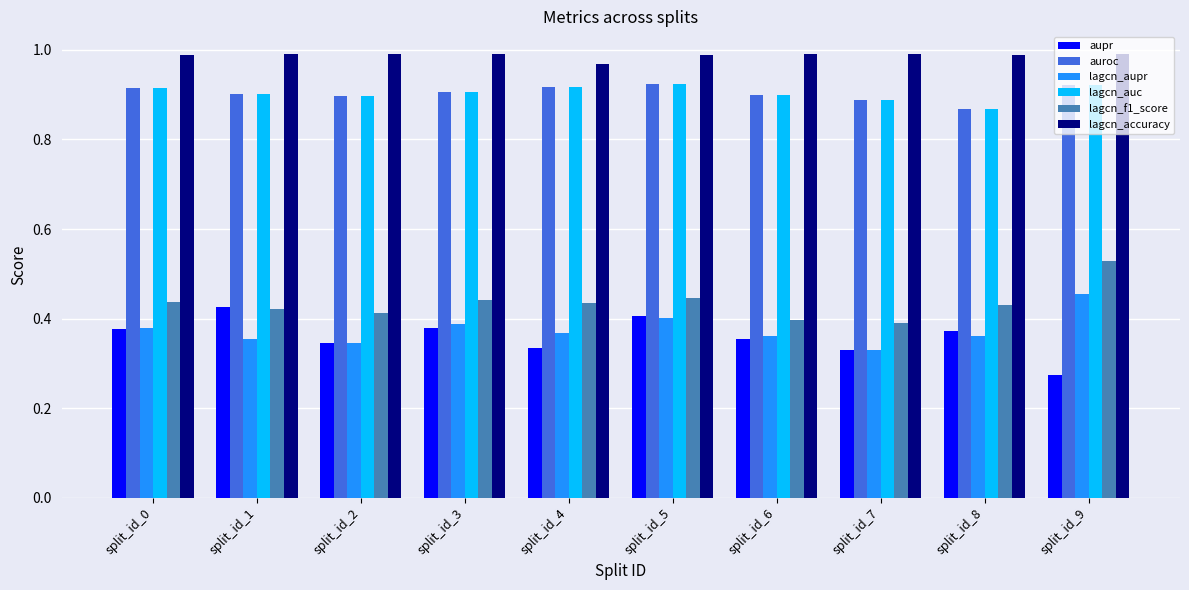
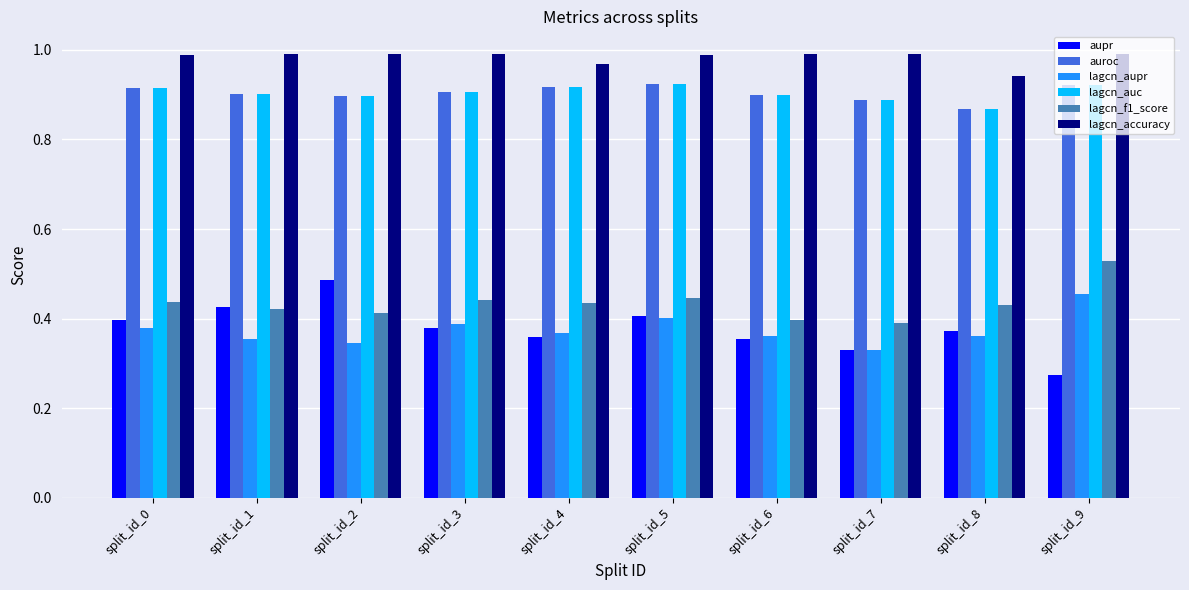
  {
    "aupr": {
-     "split_id_0": 0.38,
+     "split_id_0": 0.40,
      "split_id_1": 0.43,
-     "split_id_2": 0.35,
+     "split_id_2": 0.49,
      "split_id_3": 0.38,
-     "split_id_4": 0.34,
+     "split_id_4": 0.36,
      "split_id_5": 0.41,
      "split_id_6": 0.35,
      "split_id_7": 0.33,
      "split_id_8": 0.37,
      "split_id_9": 0.27
    },
    "lagcn_accuracy": {
      "split_id_0": 0.99,
      "split_id_1": 0.99,
      "split_id_2": 0.99,
      "split_id_3": 0.99,
      "split_id_4": 0.97,
      "split_id_5": 0.99,
      "split_id_6": 0.99,
      "split_id_7": 0.99,
-     "split_id_8": 0.99
+     "split_id_8": 0.94
    }
  }
